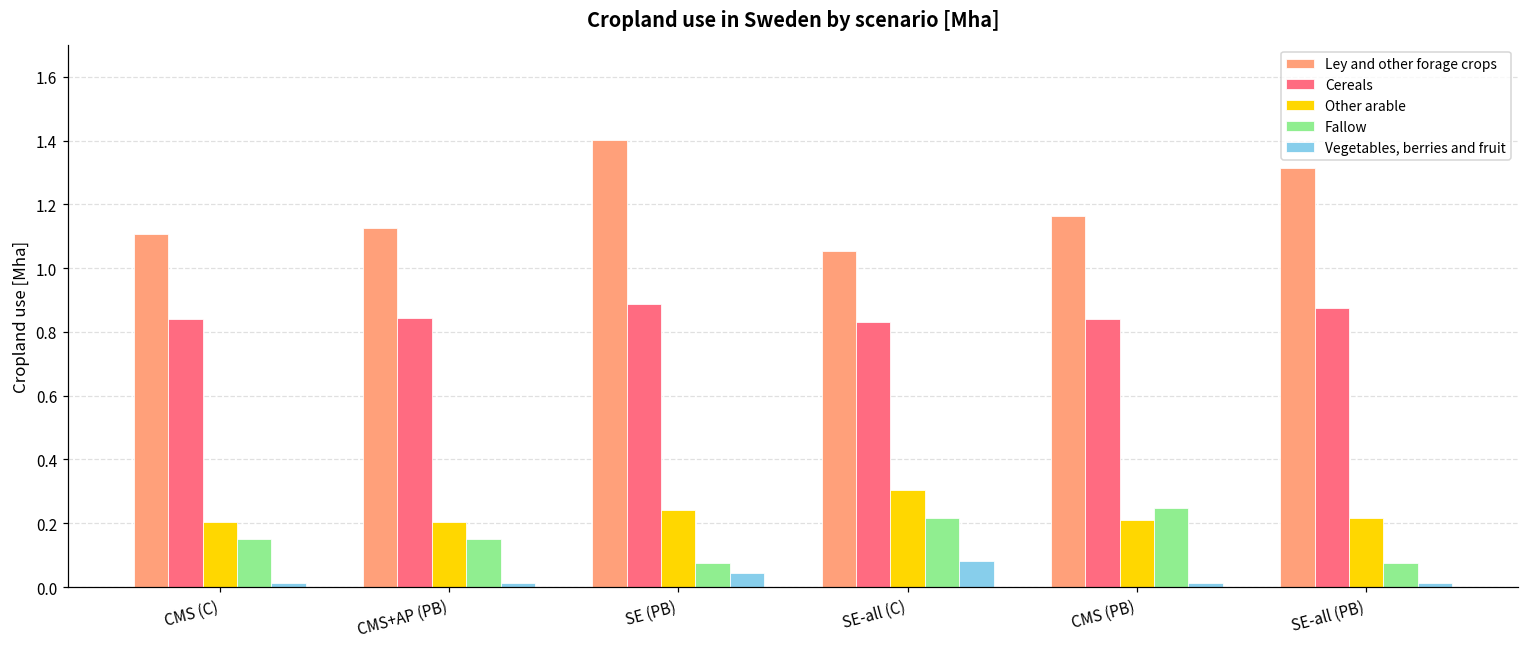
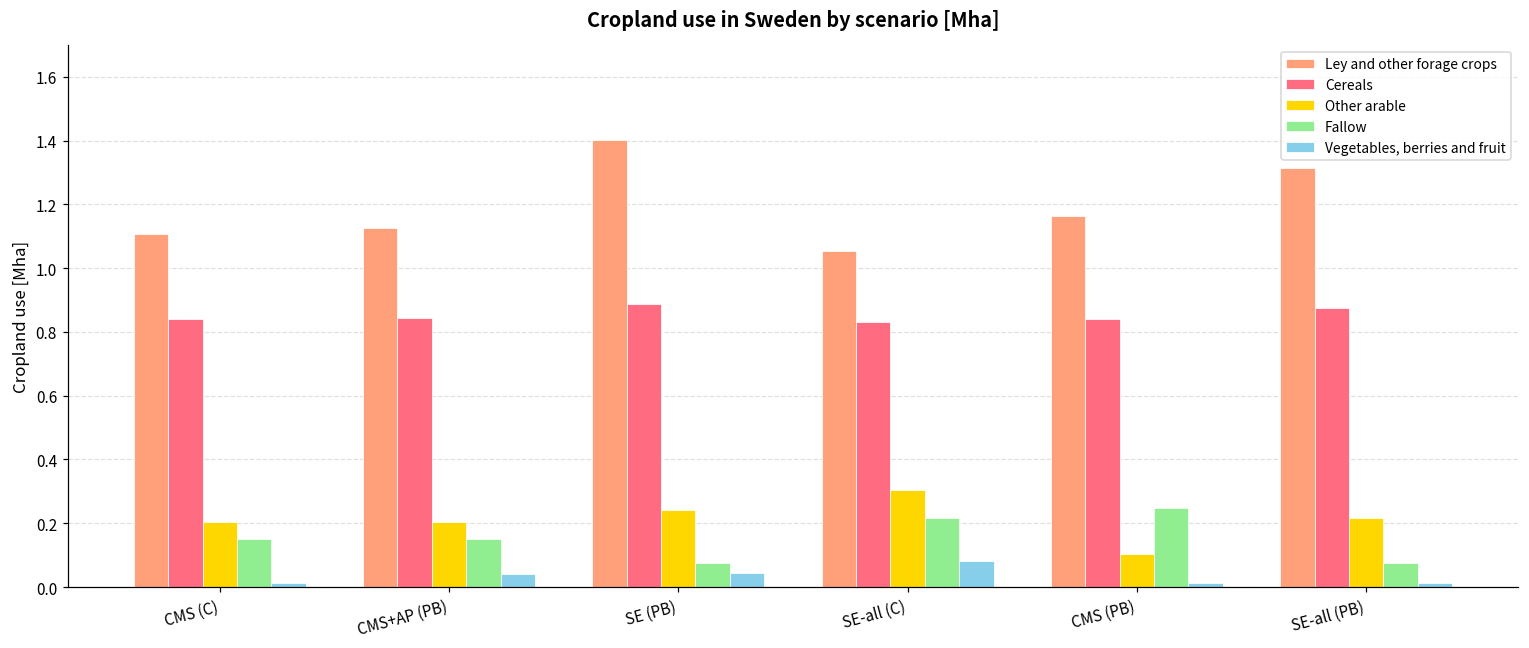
  {
    "Other arable": {
      "CMS (C)": 0.20,
      "CMS+AP (PB)": 0.20,
      "SE (PB)": 0.24,
      "SE-all (C)": 0.31,
-     "CMS (PB)": 0.21,
+     "CMS (PB)": 0.11,
      "SE-all (PB)": 0.22
    },
    "Fallow": {
      "CMS (C)": 0.15,
      "CMS+AP (PB)": 0.15,
      "SE (PB)": 0.08,
      "SE-all (C)": 0.22,
      "CMS (PB)": 0.25,
      "SE-all (PB)": 0.08
    },
    "Vegetables, berries and fruit": {
      "CMS (C)": 0.01,
-     "CMS+AP (PB)": 0.01,
+     "CMS+AP (PB)": 0.04,
      "SE (PB)": 0.05,
      "SE-all (C)": 0.08,
      "CMS (PB)": 0.01,
      "SE-all (PB)": 0.01
    }
  }
